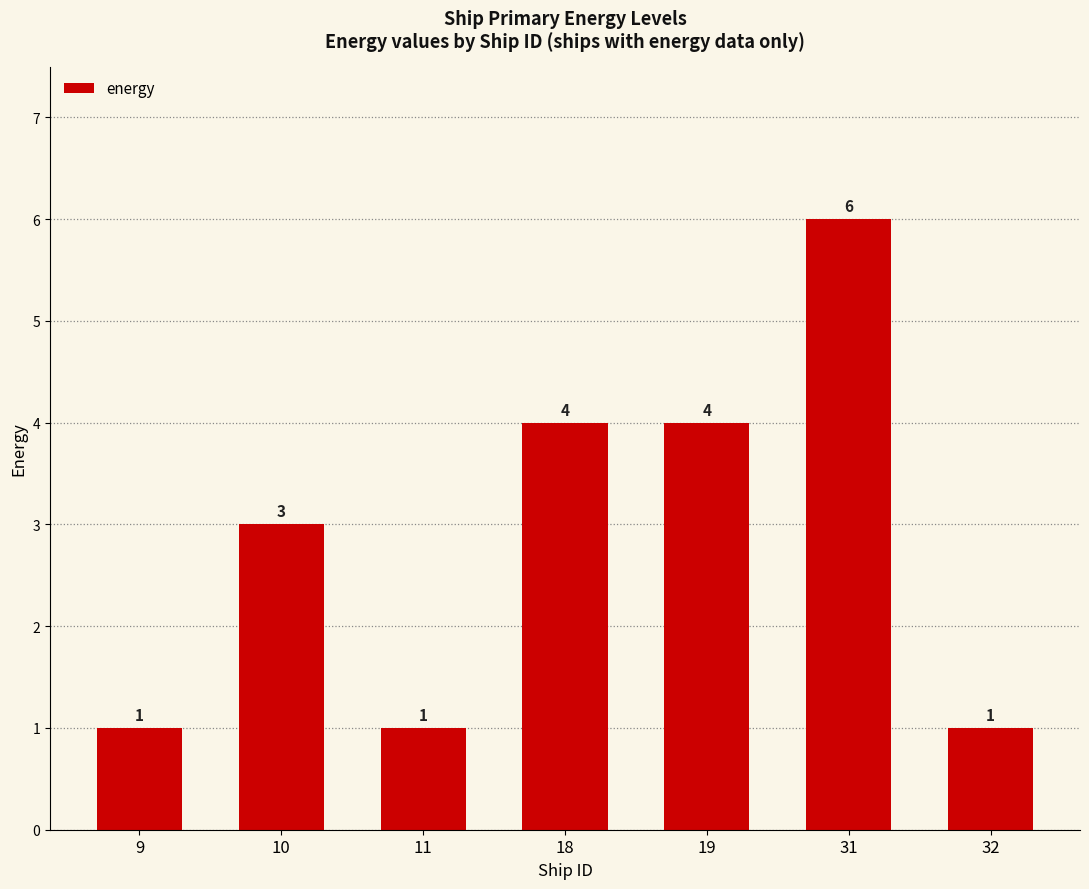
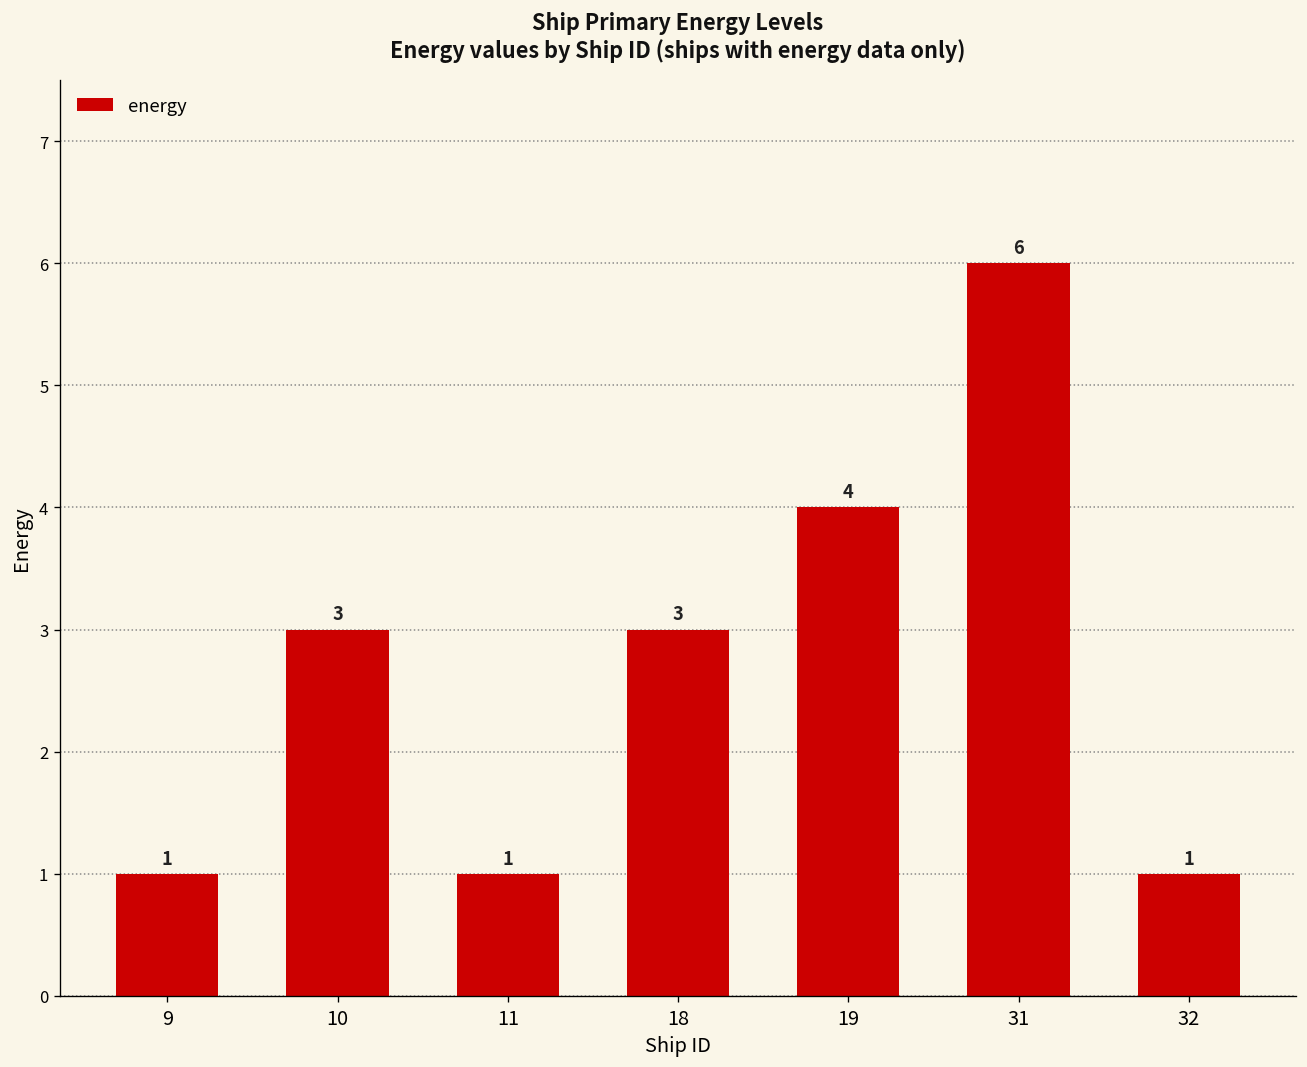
  {
    "9": 1,
    "10": 3,
    "11": 1,
-   "18": 4,
+   "18": 3,
    "19": 4,
    "31": 6,
    "32": 1
  }
